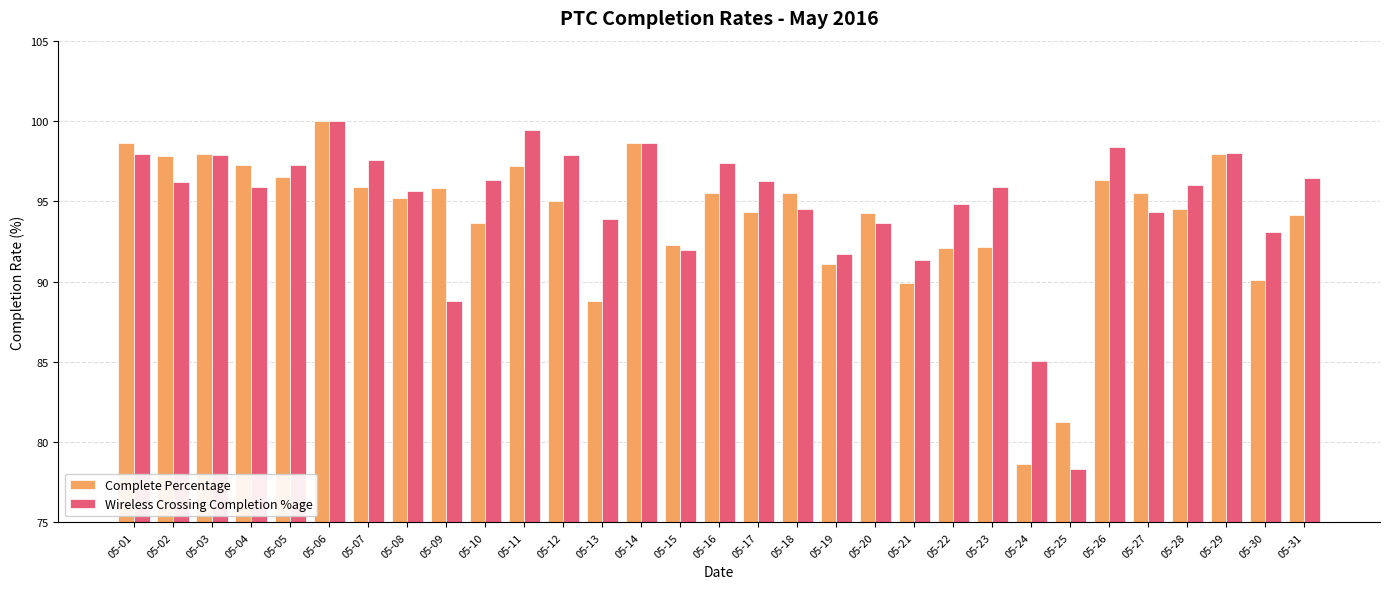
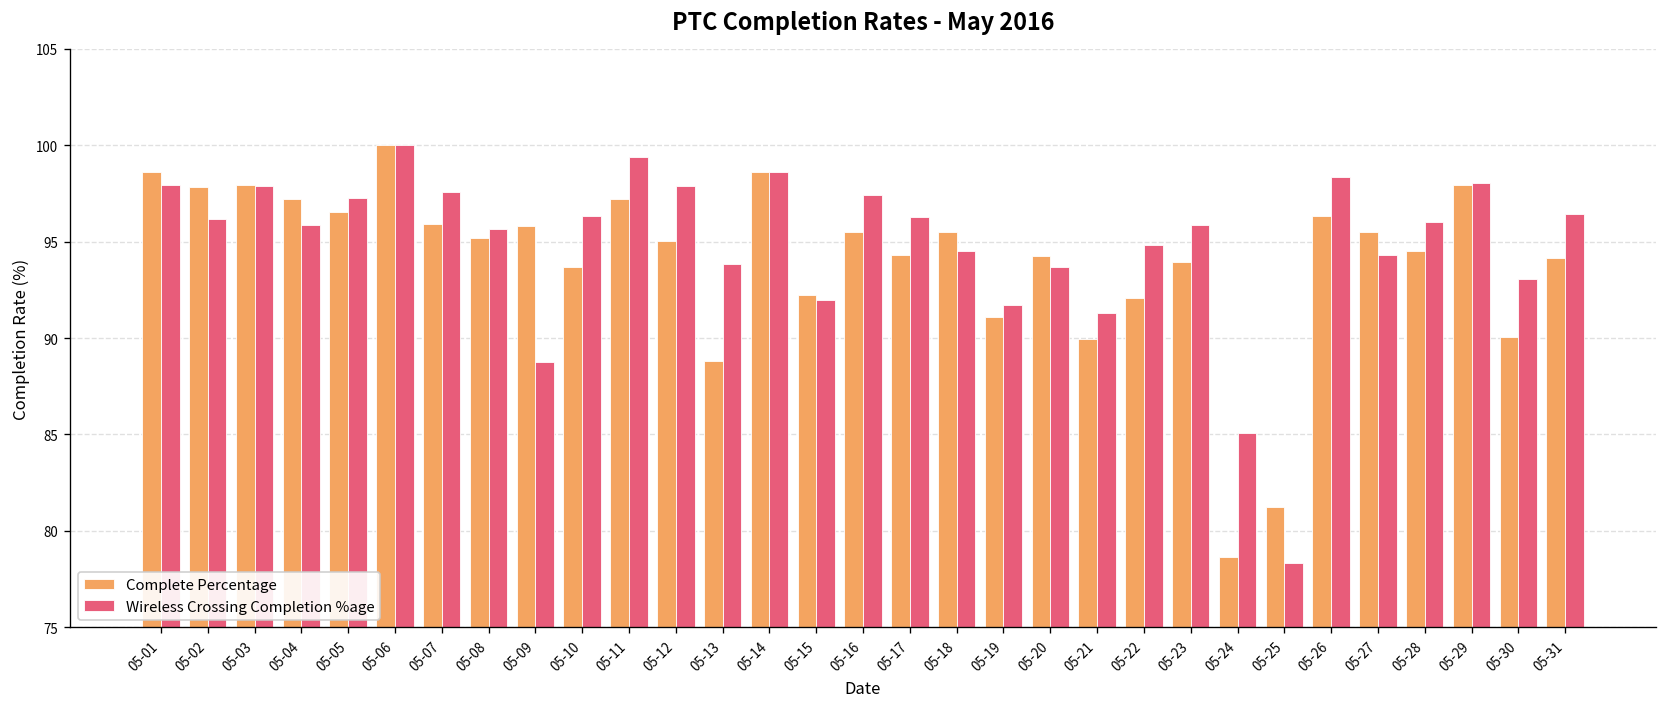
  {
    "Complete Percentage": {
      "05-01": 98.6,
      "05-02": 97.8,
      "05-03": 97.9,
      "05-04": 97.2,
      "05-05": 96.5,
      "05-06": 100.0,
      "05-07": 95.9,
      "05-08": 95.2,
      "05-09": 95.8,
      "05-10": 93.7,
      "05-11": 97.2,
      "05-12": 95.0,
      "05-13": 88.8,
      "05-14": 98.6,
      "05-15": 92.3,
      "05-16": 95.5,
      "05-17": 94.3,
      "05-18": 95.5,
      "05-19": 91.1,
      "05-20": 94.2,
      "05-21": 89.9,
      "05-22": 92.1,
-     "05-23": 92.1,
+     "05-23": 93.9,
      "05-24": 78.6,
      "05-25": 81.3,
      "05-26": 96.4,
      "05-27": 95.5,
      "05-28": 94.5,
      "05-29": 97.9,
      "05-30": 90.1,
      "05-31": 94.2
    },
    "Wireless Crossing Completion %age": {
      "05-01": 97.9,
      "05-02": 96.2,
      "05-03": 97.9,
      "05-04": 95.9,
      "05-05": 97.3,
      "05-06": 100.0,
      "05-07": 97.6,
      "05-08": 95.7,
      "05-09": 88.8,
      "05-10": 96.4,
      "05-11": 99.4,
      "05-12": 97.9,
      "05-13": 93.9,
      "05-14": 98.6,
      "05-15": 92.0,
      "05-16": 97.4,
      "05-17": 96.3,
      "05-18": 94.5,
      "05-19": 91.7,
      "05-20": 93.7,
      "05-21": 91.3,
      "05-22": 94.8,
      "05-23": 95.9,
      "05-24": 85.1,
      "05-25": 78.3,
      "05-26": 98.4,
      "05-27": 94.3,
      "05-28": 96.0,
      "05-29": 98.0,
      "05-30": 93.1,
      "05-31": 96.4
    }
  }
